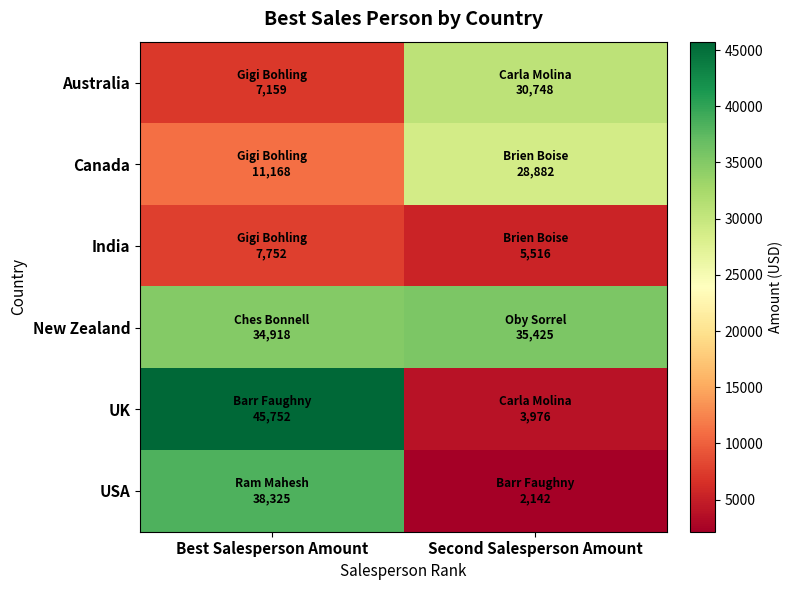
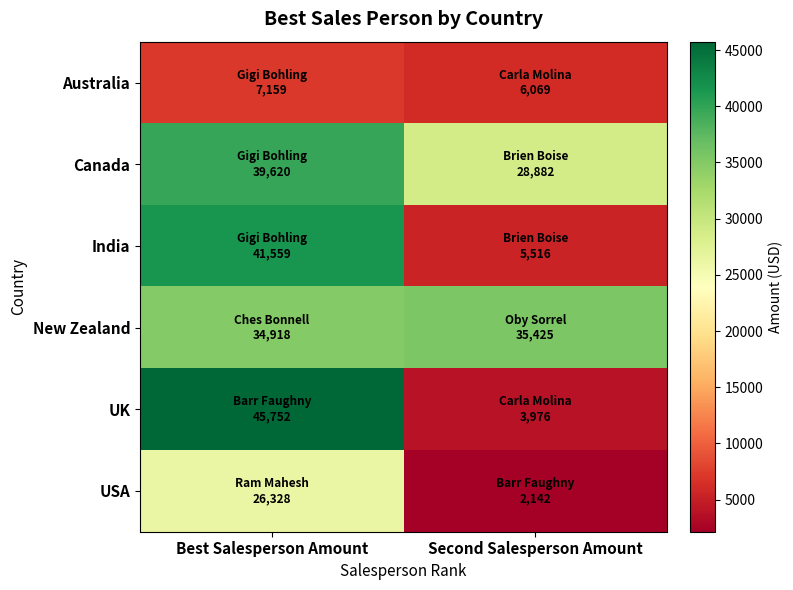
  {
    "Australia": {
      "Best Salesperson Amount": "7,159",
-     "Second Salesperson Amount": "30,748"
+     "Second Salesperson Amount": "6,069"
    },
    "Canada": {
-     "Best Salesperson Amount": "11,168",
+     "Best Salesperson Amount": "39,620",
      "Second Salesperson Amount": "28,882"
    },
    "India": {
-     "Best Salesperson Amount": "7,752",
+     "Best Salesperson Amount": "41,559",
      "Second Salesperson Amount": "5,516"
    },
    "New Zealand": {
      "Best Salesperson Amount": "34,918",
      "Second Salesperson Amount": "35,425"
    },
    "UK": {
      "Best Salesperson Amount": "45,752",
      "Second Salesperson Amount": "3,976"
    },
    "USA": {
-     "Best Salesperson Amount": "38,325",
+     "Best Salesperson Amount": "26,328",
      "Second Salesperson Amount": "2,142"
    }
  }
